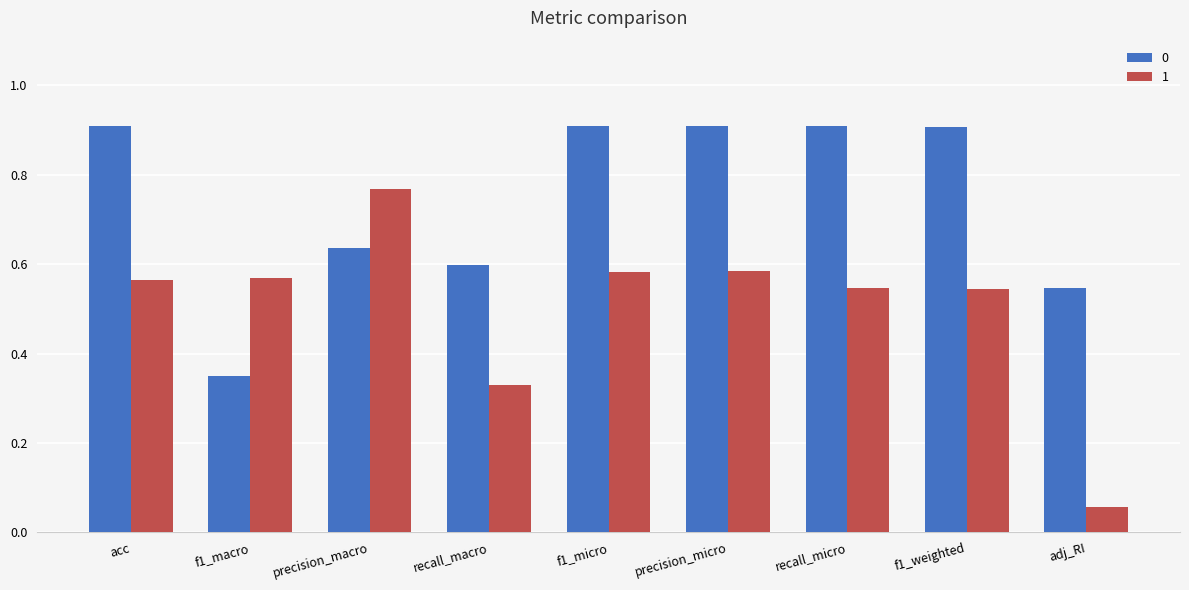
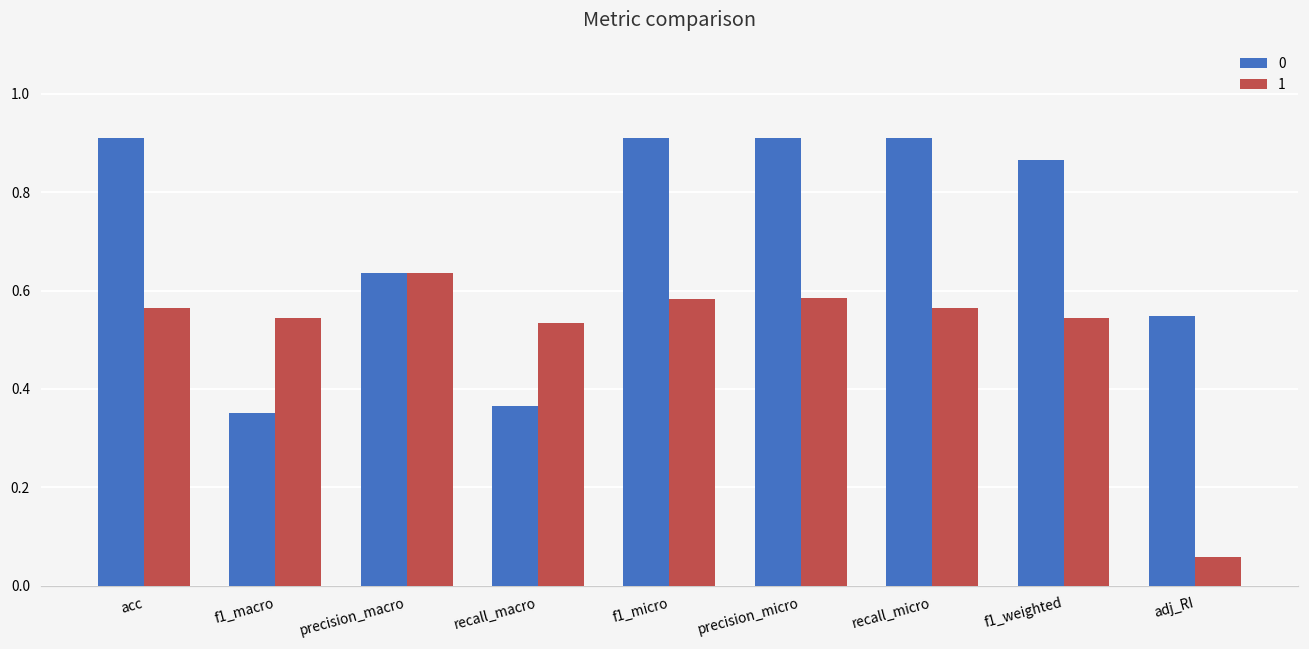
  {
    "0": {
      "acc": 0.91,
      "f1_macro": 0.35,
      "precision_macro": 0.64,
-     "recall_macro": 0.60,
+     "recall_macro": 0.37,
      "f1_micro": 0.91,
      "precision_micro": 0.91,
      "recall_micro": 0.91,
-     "f1_weighted": 0.91,
+     "f1_weighted": 0.87,
      "adj_RI": 0.55
    },
    "1": {
      "acc": 0.56,
-     "f1_macro": 0.57,
-     "precision_macro": 0.77,
-     "recall_macro": 0.33,
+     "f1_macro": 0.54,
+     "precision_macro": 0.64,
+     "recall_macro": 0.53,
      "f1_micro": 0.58,
      "precision_micro": 0.59,
-     "recall_micro": 0.55,
+     "recall_micro": 0.56,
      "f1_weighted": 0.54,
      "adj_RI": 0.06
    }
  }
